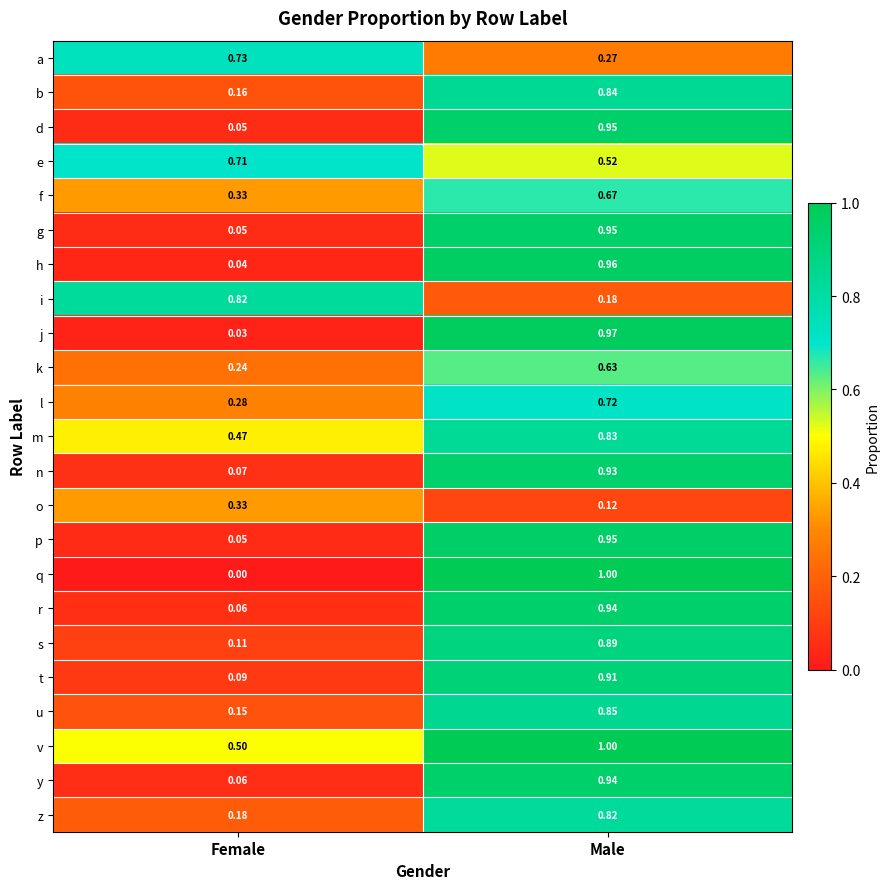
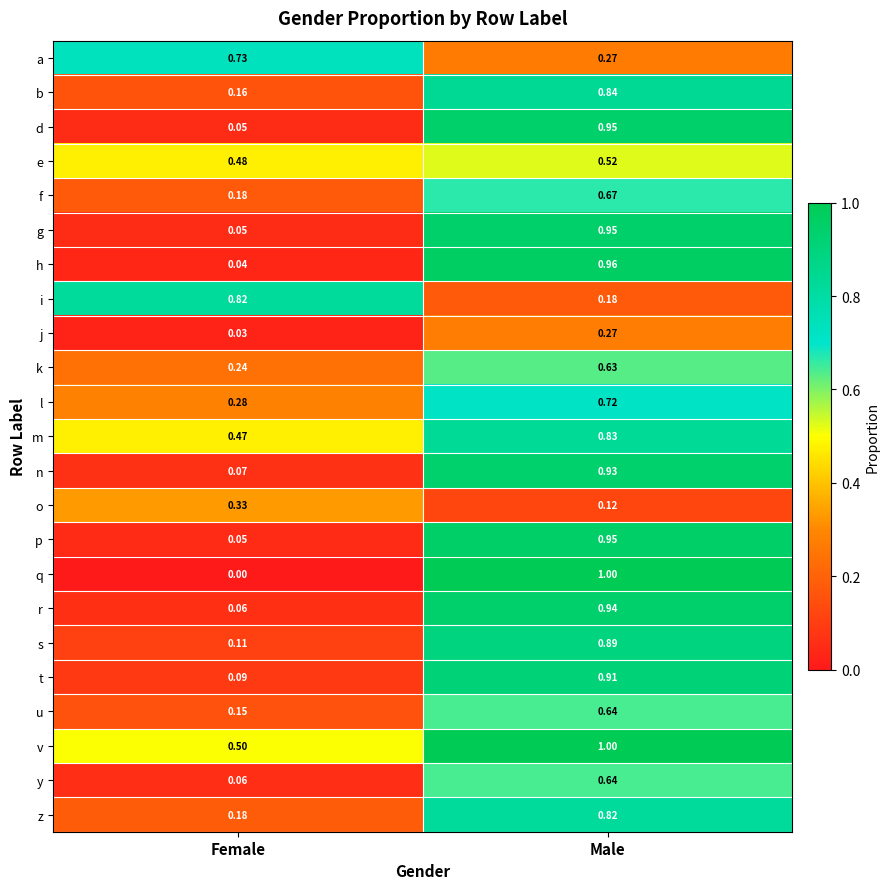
  {
    "a": {
      "Female": 0.73,
      "Male": 0.27
    },
    "b": {
      "Female": 0.16,
      "Male": 0.84
    },
    "d": {
      "Female": 0.05,
      "Male": 0.95
    },
    "e": {
-     "Female": 0.71,
+     "Female": 0.48,
      "Male": 0.52
    },
    "f": {
-     "Female": 0.33,
+     "Female": 0.18,
      "Male": 0.67
    },
    "g": {
      "Female": 0.05,
      "Male": 0.95
    },
    "h": {
      "Female": 0.04,
      "Male": 0.96
    },
    "i": {
      "Female": 0.82,
      "Male": 0.18
    },
    "j": {
      "Female": 0.03,
-     "Male": 0.97
+     "Male": 0.27
    },
    "k": {
      "Female": 0.24,
      "Male": 0.63
    },
    "l": {
      "Female": 0.28,
      "Male": 0.72
    },
    "m": {
      "Female": 0.47,
      "Male": 0.83
    },
    "n": {
      "Female": 0.07,
      "Male": 0.93
    },
    "o": {
      "Female": 0.33,
      "Male": 0.12
    },
    "p": {
      "Female": 0.05,
      "Male": 0.95
    },
    "q": {
      "Female": 0.00,
      "Male": 1.00
    },
    "r": {
      "Female": 0.06,
      "Male": 0.94
    },
    "s": {
      "Female": 0.11,
      "Male": 0.89
    },
    "t": {
      "Female": 0.09,
      "Male": 0.91
    },
    "u": {
      "Female": 0.15,
-     "Male": 0.85
+     "Male": 0.64
    },
    "v": {
      "Female": 0.50,
      "Male": 1.00
    },
    "y": {
      "Female": 0.06,
-     "Male": 0.94
+     "Male": 0.64
    },
    "z": {
      "Female": 0.18,
      "Male": 0.82
    }
  }
